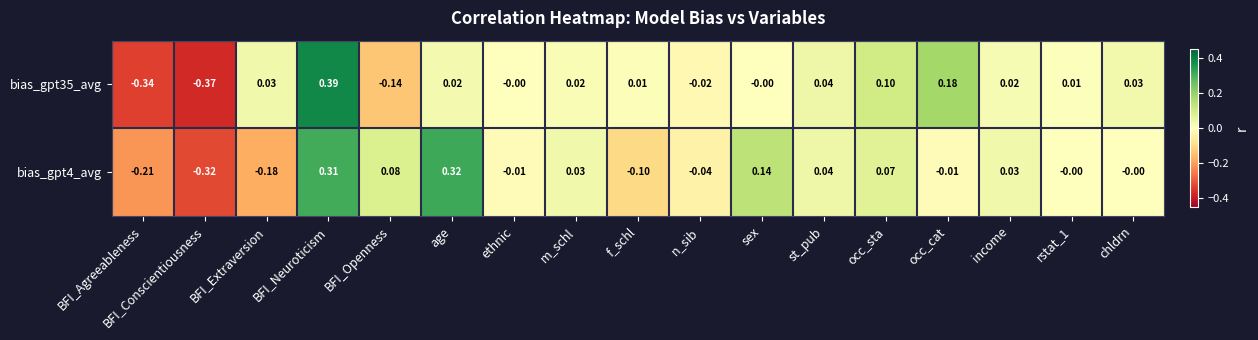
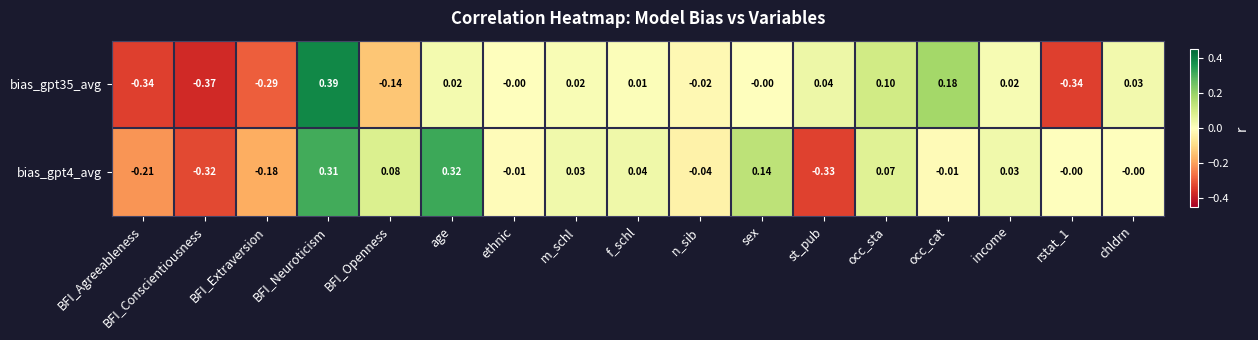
  {
    "bias_gpt35_avg": {
      "BFI_Agreeableness": -0.34,
      "BFI_Conscientiousness": -0.37,
-     "BFI_Extraversion": 0.03,
+     "BFI_Extraversion": -0.29,
      "BFI_Neuroticism": 0.39,
      "BFI_Openness": -0.14,
      "age": 0.02,
      "ethnic": -0.00,
      "m_schl": 0.02,
      "f_schl": 0.01,
      "n_sib": -0.02,
      "sex": -0.00,
      "st_pub": 0.04,
      "occ_sta": 0.10,
      "occ_cat": 0.18,
      "income": 0.02,
-     "rstat_1": 0.01,
+     "rstat_1": -0.34,
      "chldrn": 0.03
    },
    "bias_gpt4_avg": {
      "BFI_Agreeableness": -0.21,
      "BFI_Conscientiousness": -0.32,
      "BFI_Extraversion": -0.18,
      "BFI_Neuroticism": 0.31,
      "BFI_Openness": 0.08,
      "age": 0.32,
      "ethnic": -0.01,
      "m_schl": 0.03,
-     "f_schl": -0.10,
+     "f_schl": 0.04,
      "n_sib": -0.04,
      "sex": 0.14,
-     "st_pub": 0.04,
+     "st_pub": -0.33,
      "occ_sta": 0.07,
      "occ_cat": -0.01,
      "income": 0.03,
      "rstat_1": -0.00,
      "chldrn": -0.00
    }
  }
